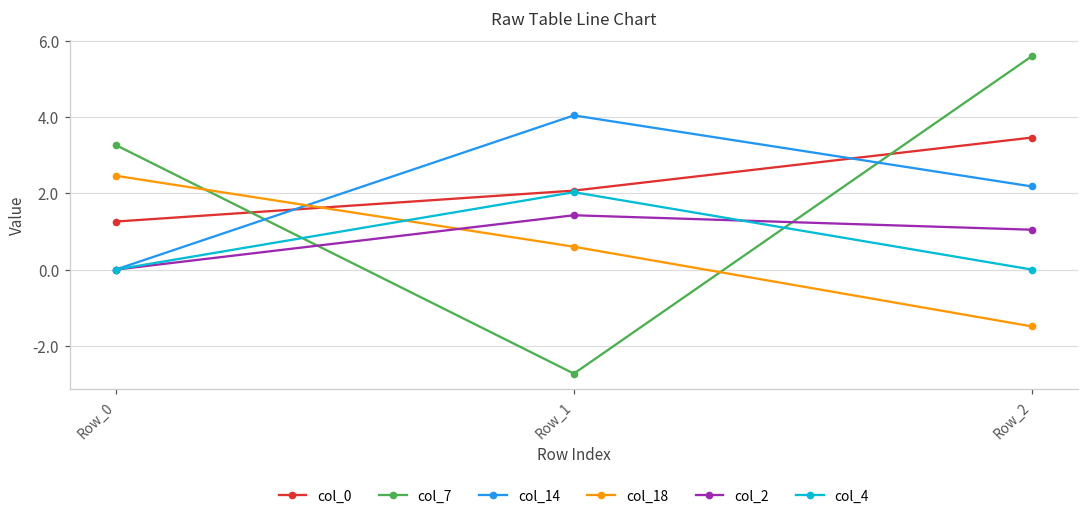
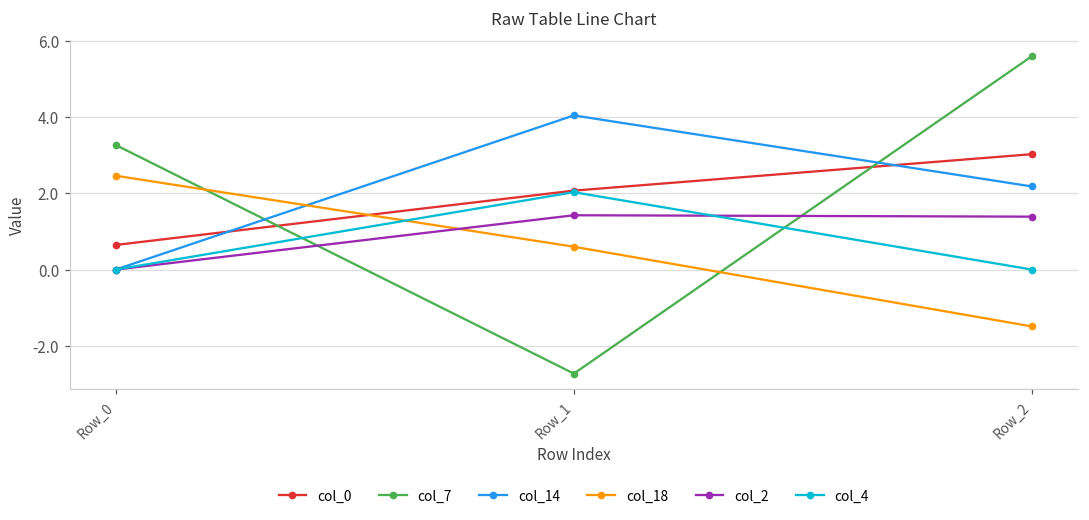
  {
    "col_0": {
-     "Row_0": 1.3,
-     "Row_2": 3.5
+     "Row_0": 0.6,
+     "Row_2": 3.0
    },
    "col_7": {
      "Row_0": 3.3,
      "Row_1": -2.7,
      "Row_2": 5.6
    },
    "col_18": {
      "Row_0": 2.5,
      "Row_1": 0.6,
      "Row_2": -1.5
    },
    "col_2": {
      "Row_1": 1.4,
-     "Row_2": 1.0
+     "Row_2": 1.4
    }
  }
